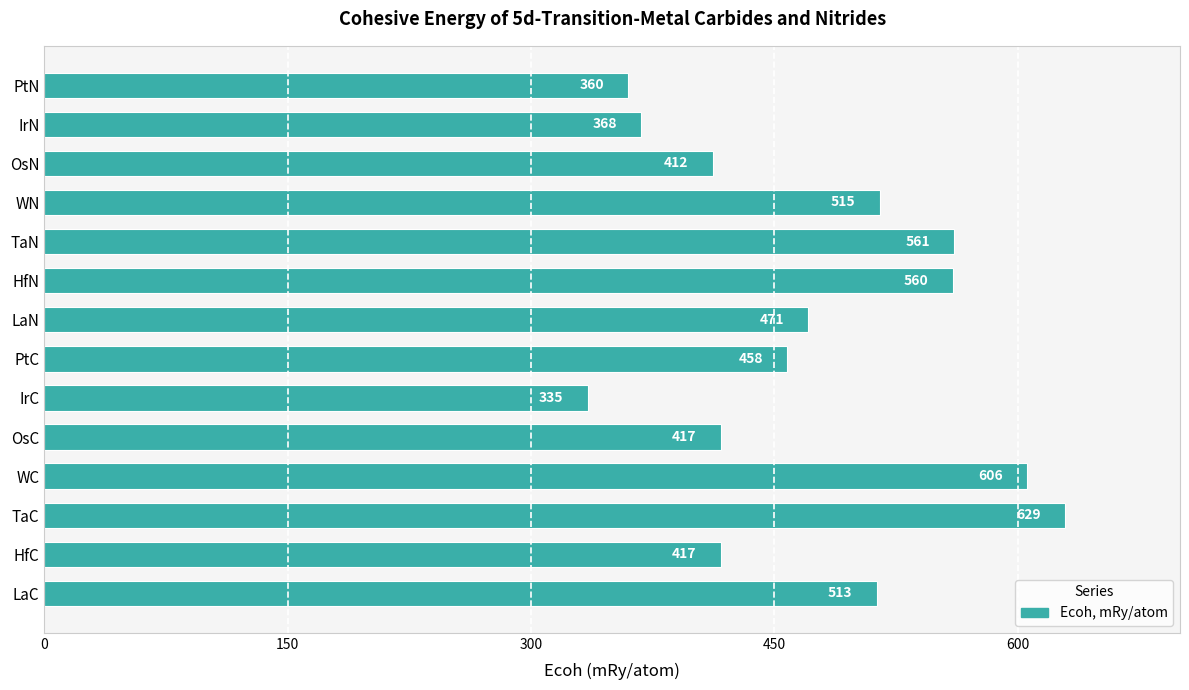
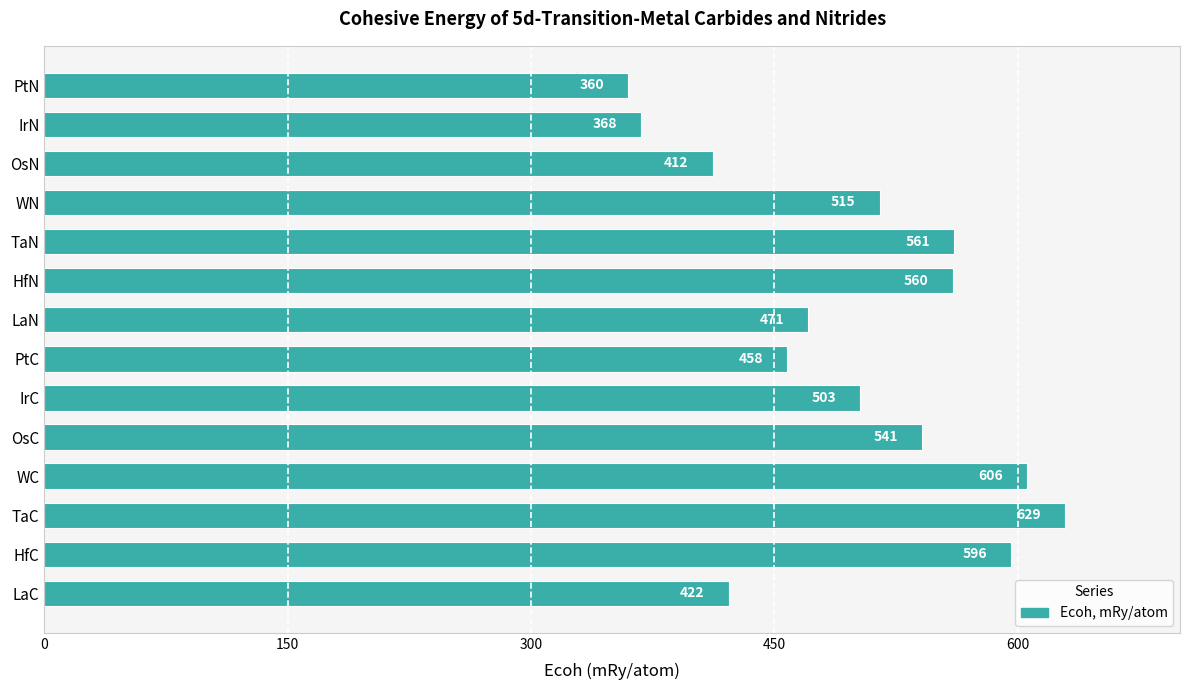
  {
    "PtN": 360,
    "IrN": 368,
    "OsN": 412,
    "WN": 515,
    "TaN": 561,
    "HfN": 560,
    "LaN": 471,
    "PtC": 458,
-   "IrC": 335,
-   "OsC": 417,
+   "IrC": 503,
+   "OsC": 541,
    "WC": 606,
    "TaC": 629,
-   "HfC": 417,
-   "LaC": 513
+   "HfC": 596,
+   "LaC": 422
  }
